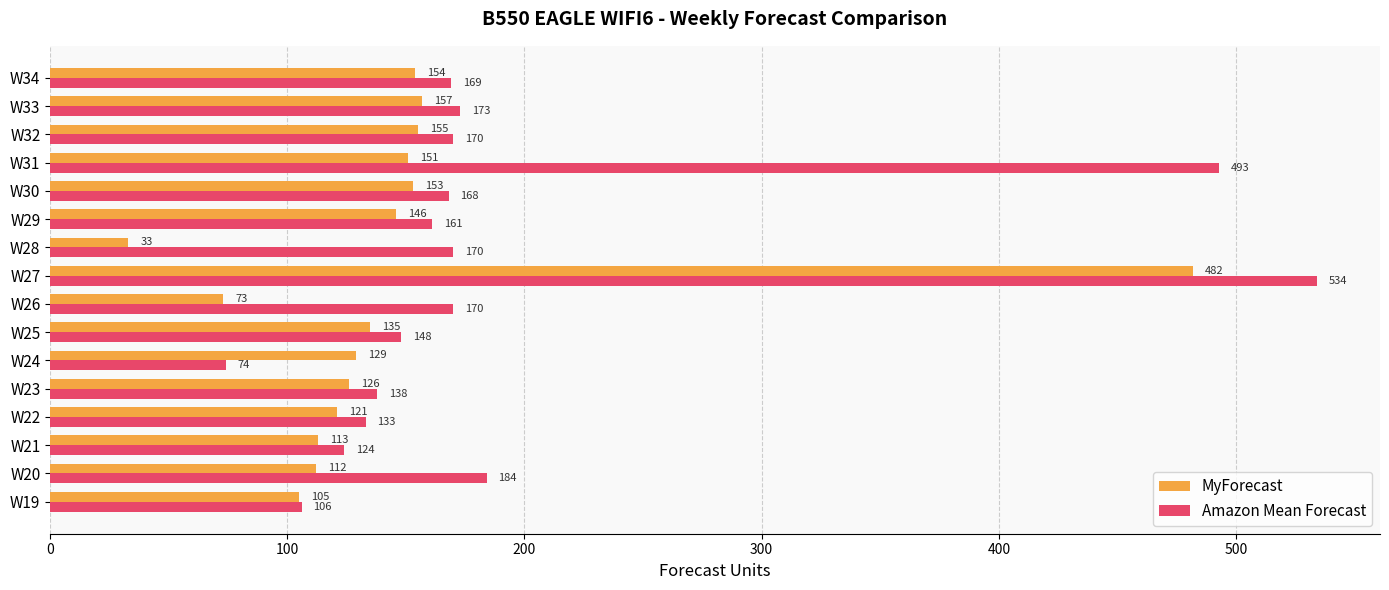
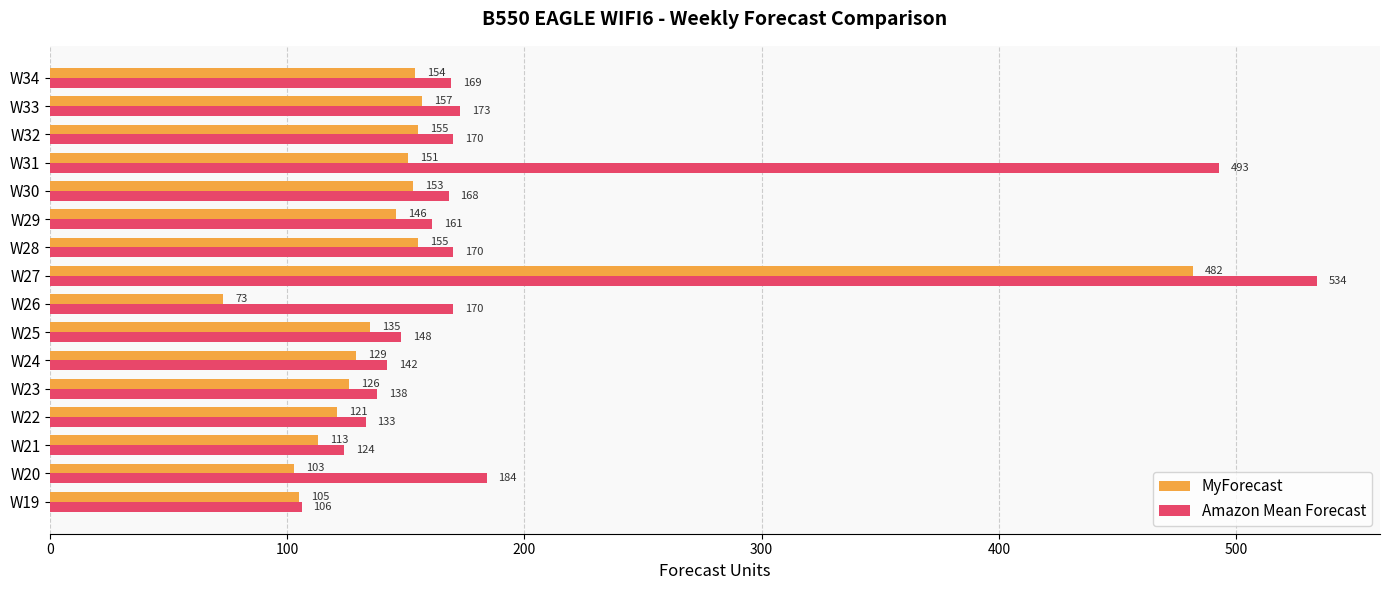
  {
    "MyForecast": {
      "W34": 154,
      "W33": 157,
      "W32": 155,
      "W31": 151,
      "W30": 153,
      "W29": 146,
-     "W28": 33,
+     "W28": 155,
      "W27": 482,
      "W26": 73,
      "W25": 135,
      "W24": 129,
      "W23": 126,
      "W22": 121,
      "W21": 113,
-     "W20": 112,
+     "W20": 103,
      "W19": 105
    },
    "Amazon Mean Forecast": {
      "W34": 169,
      "W33": 173,
      "W32": 170,
      "W31": 493,
      "W30": 168,
      "W29": 161,
      "W28": 170,
      "W27": 534,
      "W26": 170,
      "W25": 148,
-     "W24": 74,
+     "W24": 142,
      "W23": 138,
      "W22": 133,
      "W21": 124,
      "W20": 184,
      "W19": 106
    }
  }
